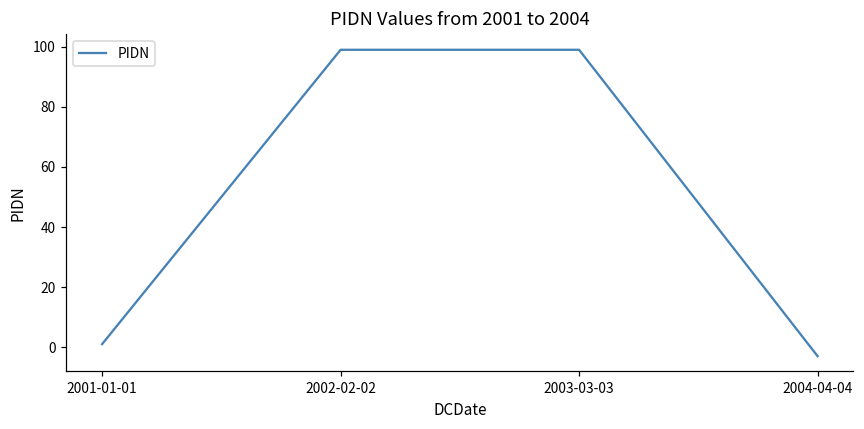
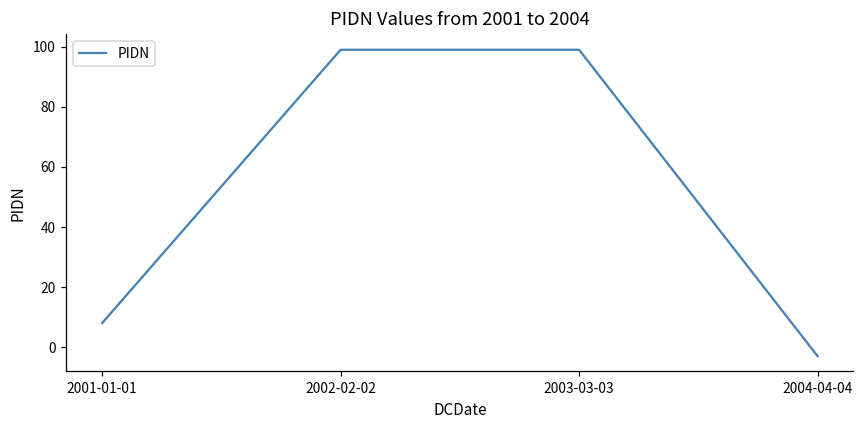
  {
-   "2001-01-01": 1,
+   "2001-01-01": 8,
    "2002-02-02": 99,
    "2003-03-03": 99,
    "2004-04-04": -3
  }
